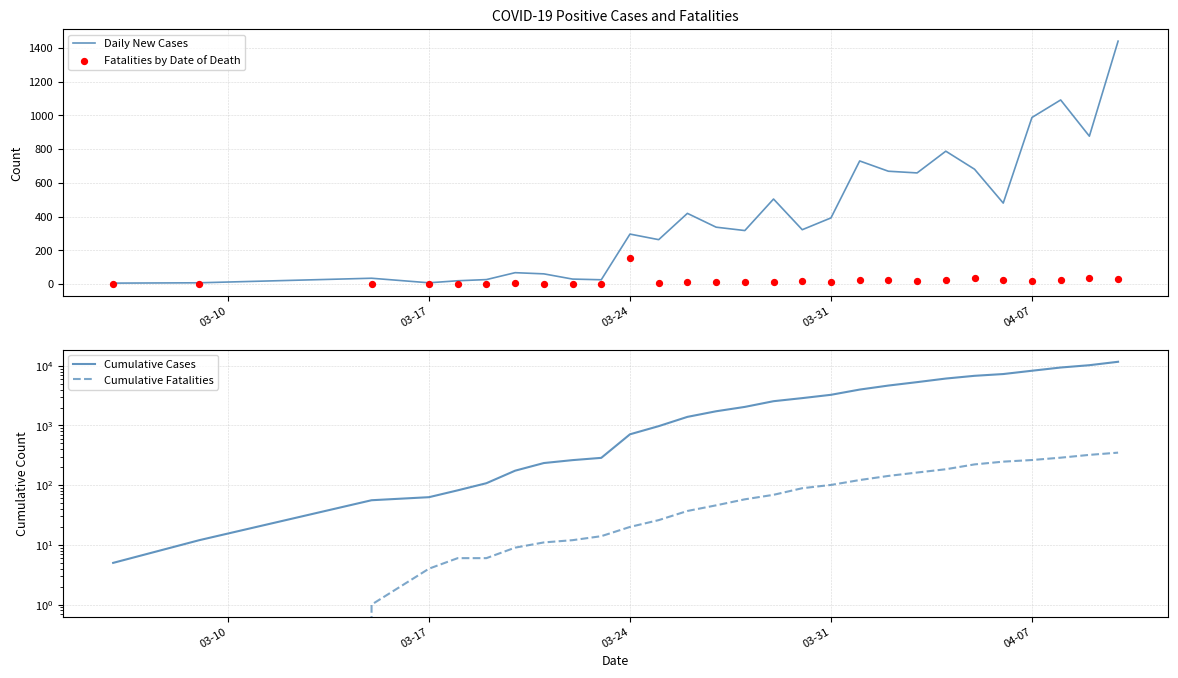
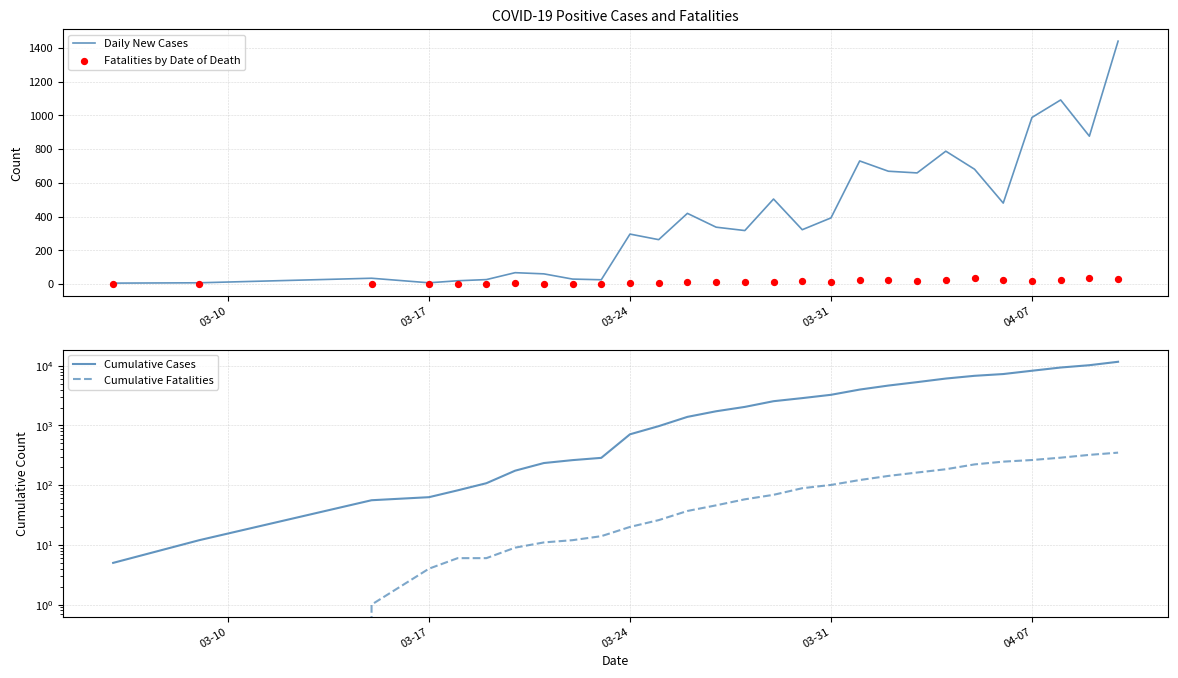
  {
    "COVID-19 Positive Cases and Fatalities": {
      "Fatalities by Date of Death": {
-       "03-24": 160
+       "03-24": 10
      },
      "Daily New Cases": {
        "03-24": 300,
        "03-31": 390,
        "04-07": 990
      }
    }
  }
